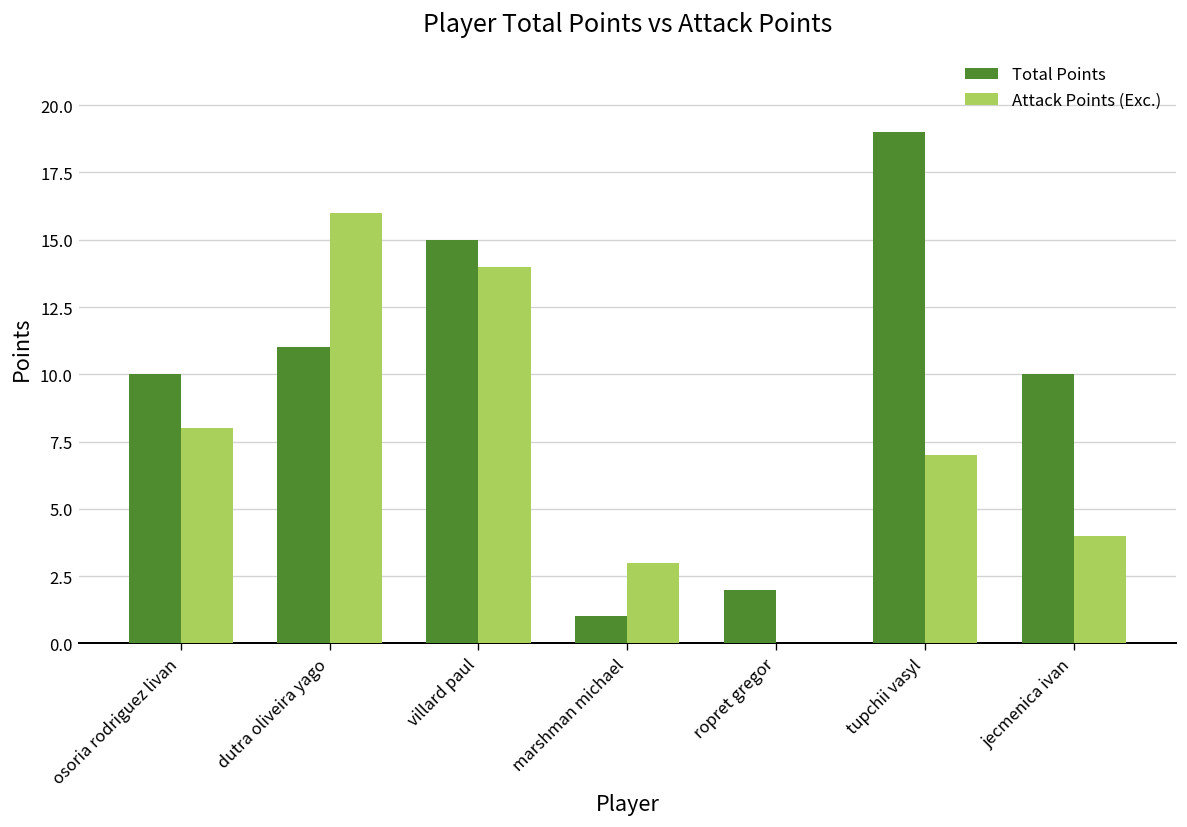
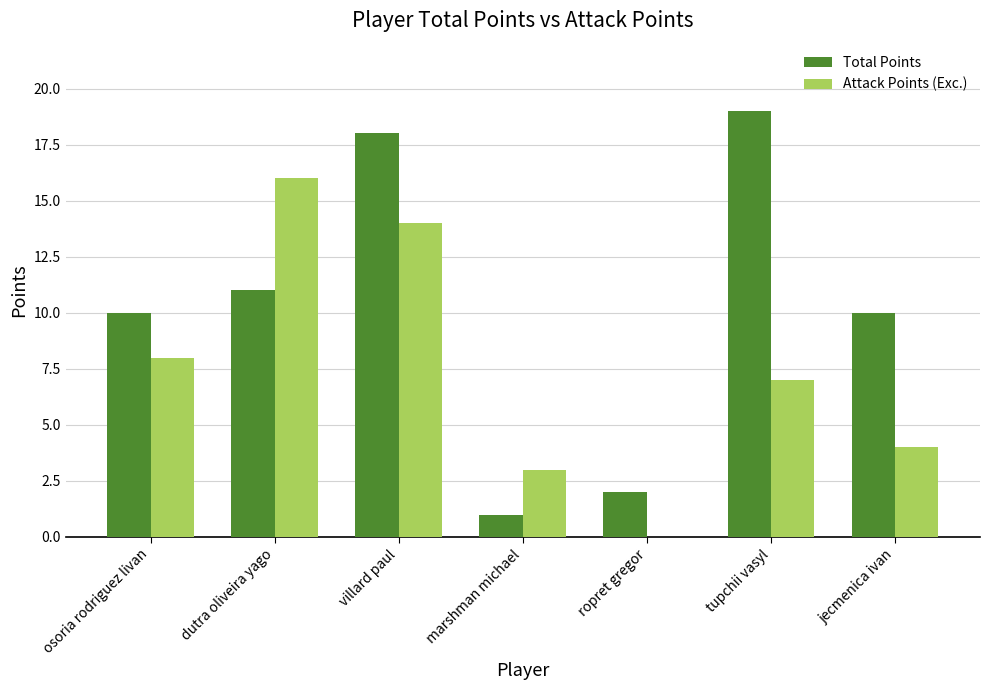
  {
    "Total Points": {
      "osoria rodriguez livan": 10,
      "dutra oliveira yago": 11,
-     "villard paul": 15,
+     "villard paul": 18,
      "marshman michael": 1,
      "ropret gregor": 2,
      "tupchii vasyl": 19,
      "jecmenica ivan": 10
    },
    "Attack Points (Exc.)": {
      "osoria rodriguez livan": 8,
      "dutra oliveira yago": 16,
      "villard paul": 14,
      "marshman michael": 3,
      "ropret gregor": 0,
      "tupchii vasyl": 7,
      "jecmenica ivan": 4
    }
  }
